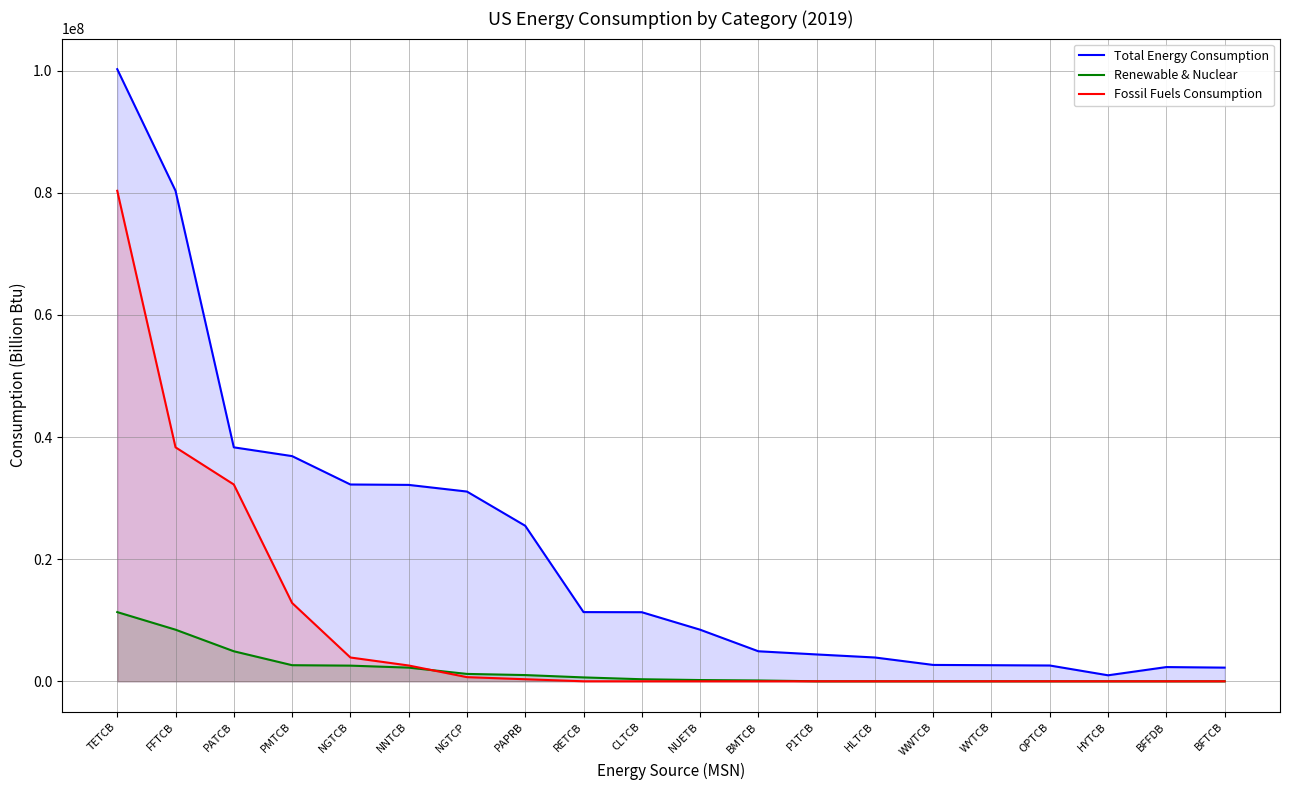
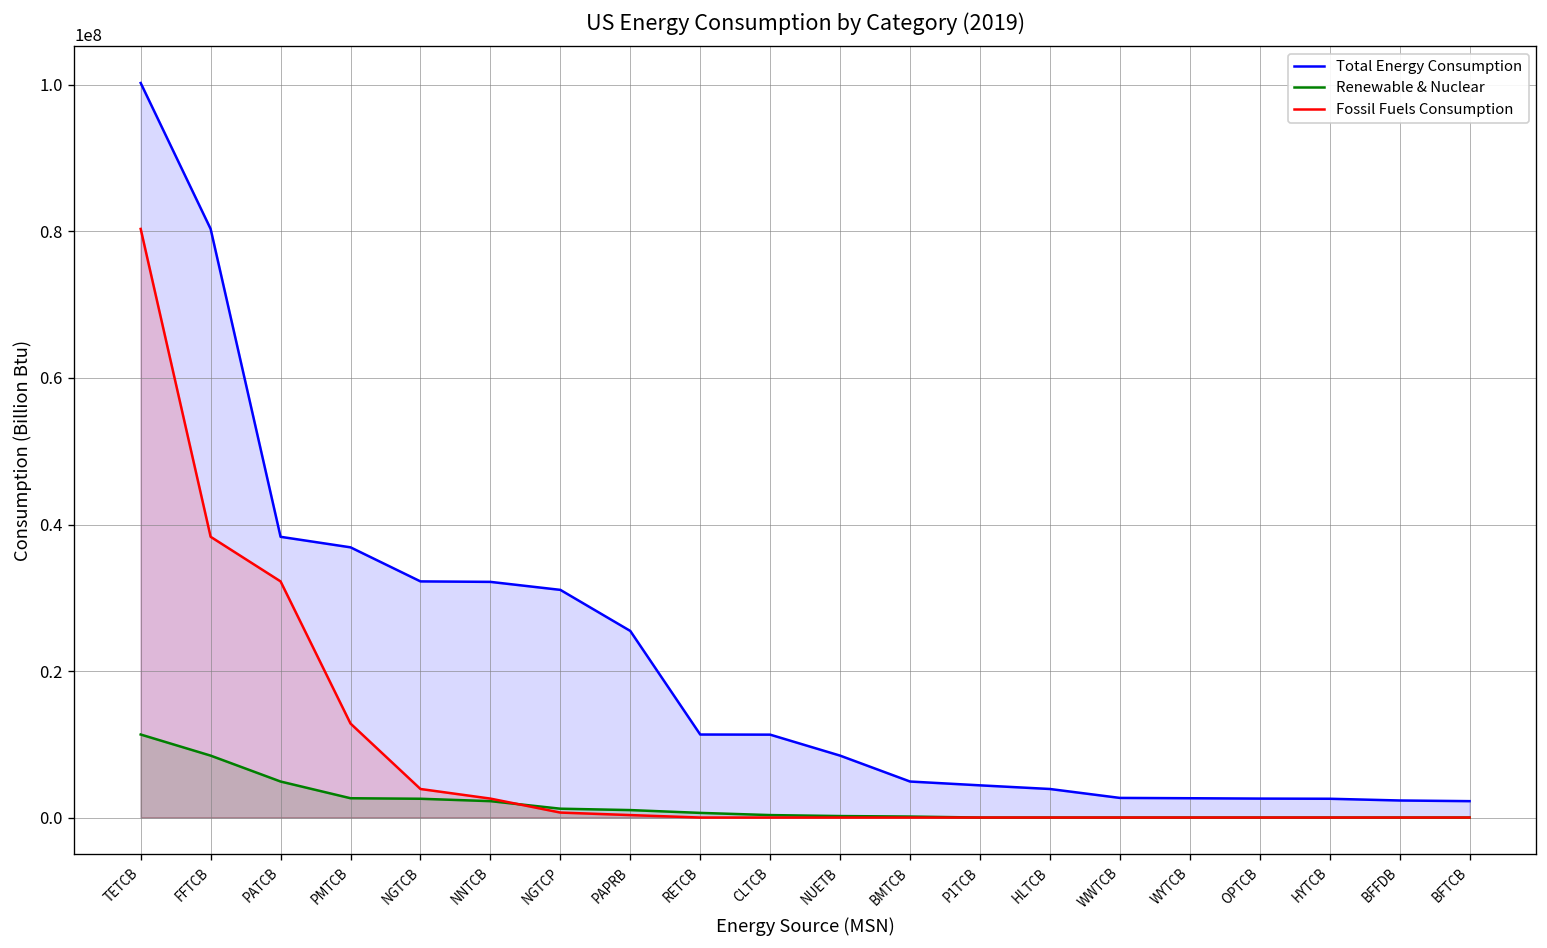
  {
    "Total Energy Consumption": {
      "TETCB": 100000000,
      "FFTCB": 80000000,
      "PATCB": 38000000,
      "PMTCB": 37000000,
      "NGTCB": 32000000,
      "NNTCB": 32000000,
      "NGTCP": 31000000,
      "PAPRB": 25000000,
      "RETCB": 11000000,
      "CLTCB": 11000000,
      "NUETB": 8000000,
      "BMTCB": 5000000,
      "P1TCB": 4000000,
      "HLTCB": 4000000,
      "WWTCB": 3000000,
      "WYTCB": 3000000,
      "OPTCB": 3000000,
-     "HYTCB": 1000000,
+     "HYTCB": 3000000,
      "BFFDB": 2000000,
      "BFTCB": 2000000
    },
    "Renewable & Nuclear": {
      "TETCB": 11000000,
      "FFTCB": 8000000,
      "PATCB": 5000000,
      "PMTCB": 3000000,
      "NGTCB": 3000000,
      "NGTCP": 1000000,
      "PAPRB": 1000000,
      "RETCB": 1000000
    },
    "Fossil Fuels Consumption": {
      "TETCB": 80000000,
      "FFTCB": 38000000,
      "PATCB": 32000000,
      "PMTCB": 13000000,
      "NGTCB": 4000000,
      "NGTCP": 1000000,
      "PAPRB": 0,
      "RETCB": 0
    }
  }
